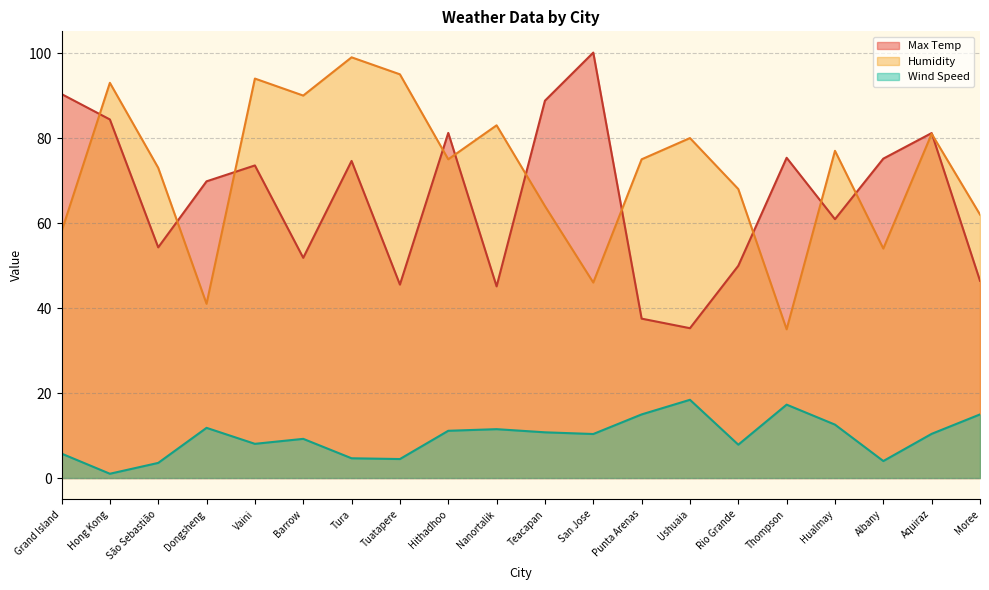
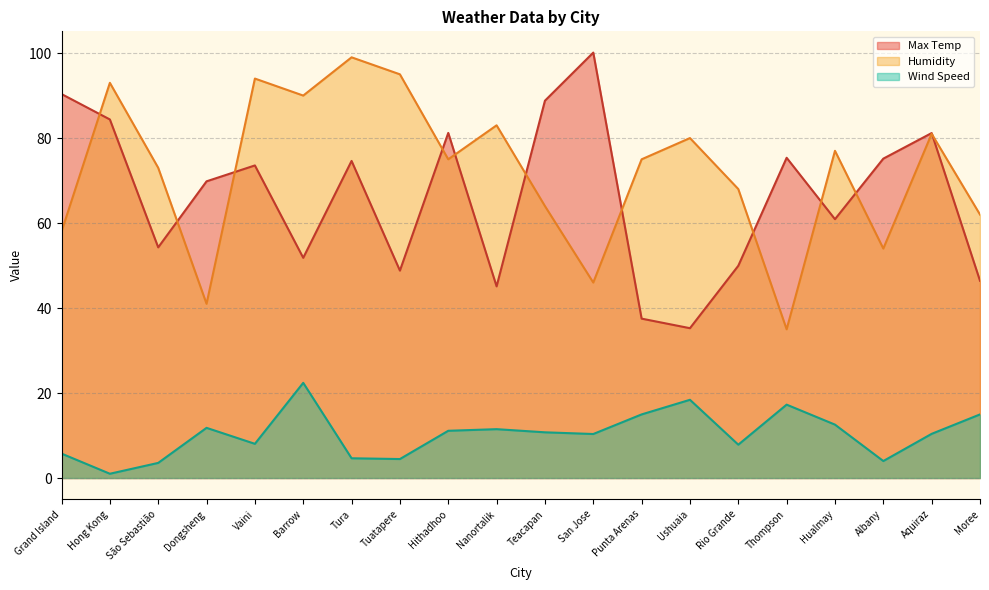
  {
    "Max Temp": {
      "Grand Island": 90,
      "Hong Kong": 84,
      "São Sebastião": 54,
      "Dongsheng": 70,
      "Vaini": 74,
      "Barrow": 52,
      "Tura": 75,
-     "Tuatapere": 46,
+     "Tuatapere": 49,
      "Hithadhoo": 81,
      "Nanortalik": 45,
      "Teacapan": 89,
      "San Jose": 100,
      "Punta Arenas": 38,
      "Ushuaia": 35,
      "Rio Grande": 50,
      "Thompson": 75,
      "Hualmay": 61,
      "Albany": 75,
      "Moree": 46
    },
    "Humidity": {
      "Grand Island": 58,
      "Hong Kong": 93,
      "São Sebastião": 73,
      "Dongsheng": 41,
      "Vaini": 94,
      "Barrow": 90,
      "Tura": 99,
      "Tuatapere": 95,
      "Hithadhoo": 75,
      "Nanortalik": 83,
      "Teacapan": 64,
      "San Jose": 46,
      "Punta Arenas": 75,
      "Ushuaia": 80,
      "Rio Grande": 68,
      "Thompson": 35,
      "Hualmay": 77,
      "Albany": 54,
      "Moree": 62
    },
    "Wind Speed": {
      "Grand Island": 6,
      "Hong Kong": 1,
      "São Sebastião": 4,
      "Dongsheng": 12,
      "Vaini": 8,
-     "Barrow": 9,
+     "Barrow": 22,
      "Tura": 5,
      "Tuatapere": 4,
      "Hithadhoo": 11,
      "Nanortalik": 12,
      "Teacapan": 11,
      "San Jose": 10,
      "Punta Arenas": 15,
      "Ushuaia": 18,
      "Rio Grande": 8,
      "Thompson": 17,
      "Hualmay": 13,
      "Albany": 4,
      "Aquiraz": 10,
      "Moree": 15
    }
  }
